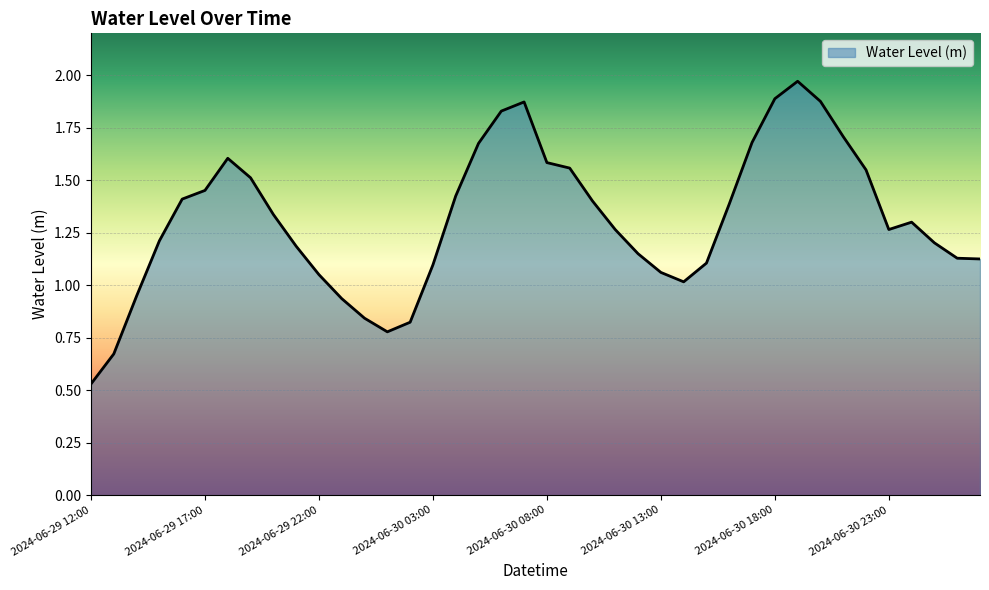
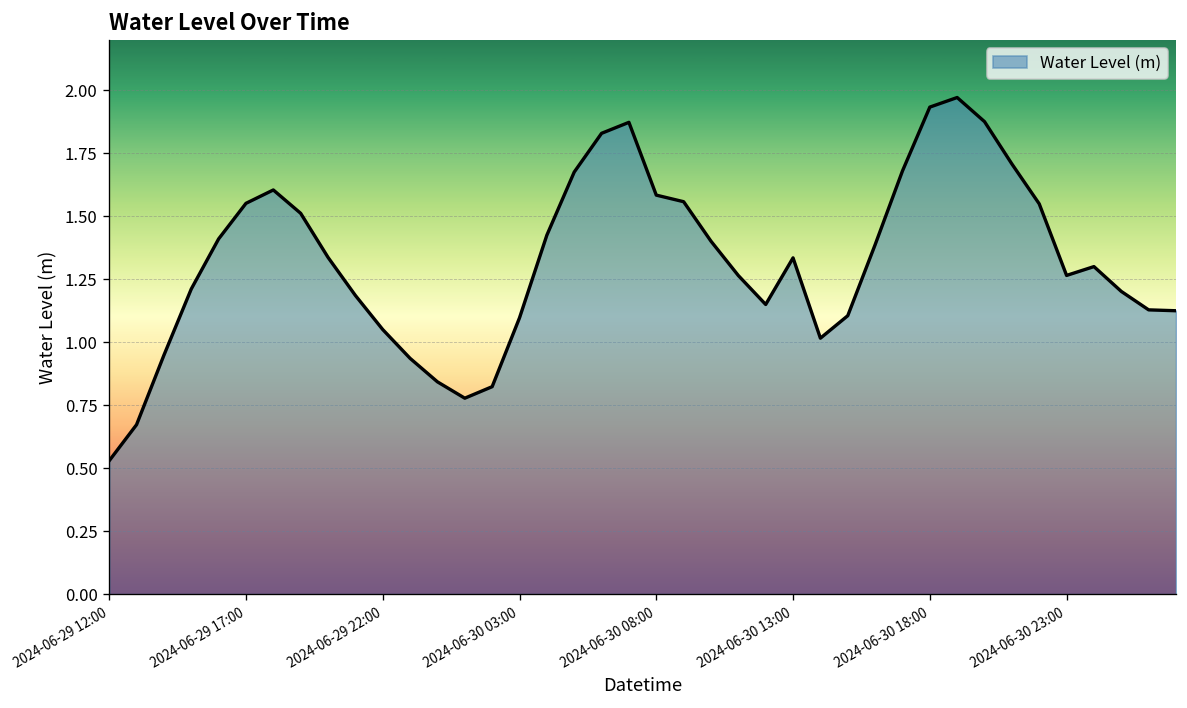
  {
    "2024-06-29 12:00": 0.53,
-   "2024-06-29 17:00": 1.45,
+   "2024-06-29 17:00": 1.55,
    "2024-06-29 22:00": 1.05,
    "2024-06-30 03:00": 1.10,
    "2024-06-30 08:00": 1.58,
-   "2024-06-30 13:00": 1.06,
-   "2024-06-30 18:00": 1.89,
+   "2024-06-30 13:00": 1.34,
+   "2024-06-30 18:00": 1.93,
    "2024-06-30 23:00": 1.27
  }
